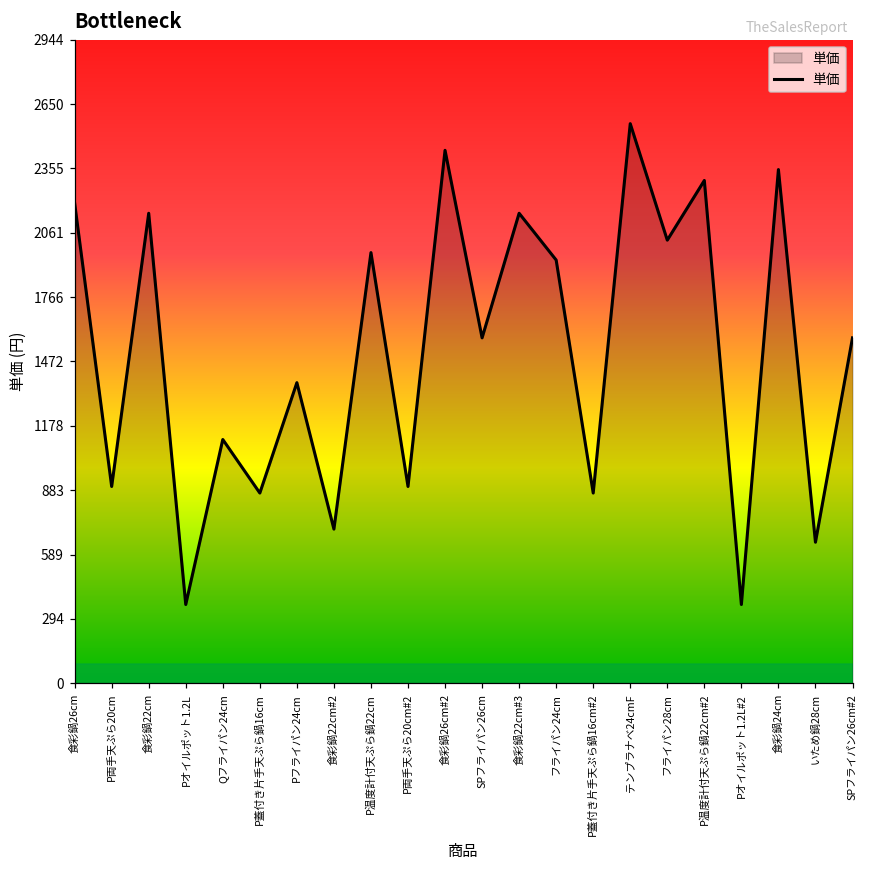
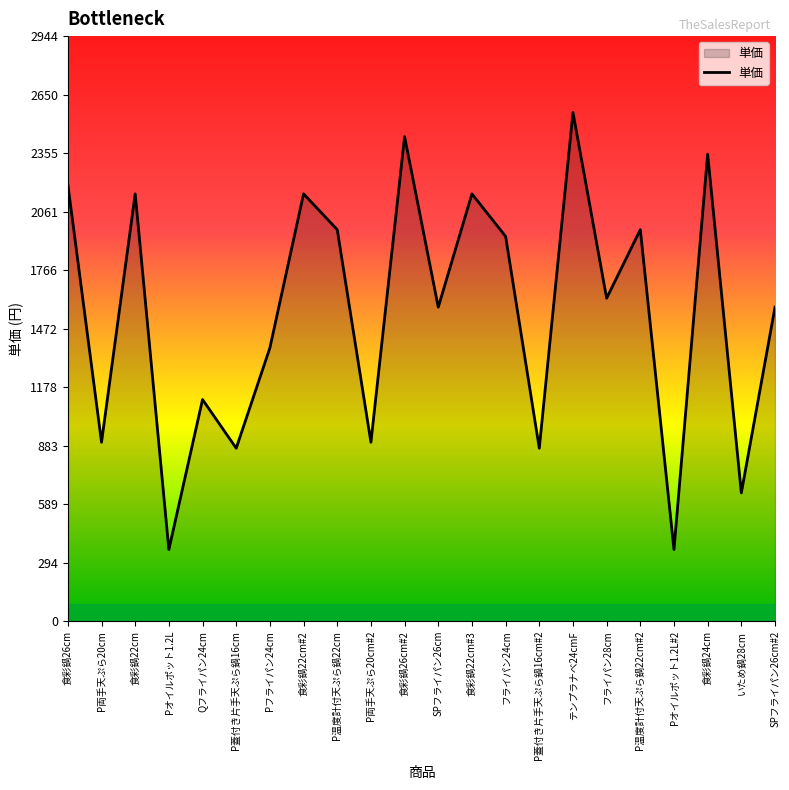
  {
    "食彩鍋26cm": 2200,
    "P両手天ぷら20cm": 900,
    "食彩鍋22cm": 2150,
    "Pオイルポット1.2L": 360,
    "Qフライパン24cm": 1120,
    "P蓋付き片手天ぷら鍋16cm": 870,
    "Pフライパン24cm": 1380,
-   "食彩鍋22cm#2": 710,
+   "食彩鍋22cm#2": 2150,
    "P温度計付天ぷら鍋22cm": 1970,
    "P両手天ぷら20cm#2": 900,
    "食彩鍋26cm#2": 2440,
    "SPフライパン26cm": 1580,
    "食彩鍋22cm#3": 2150,
    "フライパン24cm": 1940,
    "P蓋付き片手天ぷら鍋16cm#2": 870,
    "テンプラナベ24cmF": 2560,
-   "フライパン28cm": 2030,
-   "P温度計付天ぷら鍋22cm#2": 2300,
+   "フライパン28cm": 1630,
+   "P温度計付天ぷら鍋22cm#2": 1970,
    "Pオイルポット1.2L#2": 360,
    "食彩鍋24cm": 2350,
    "いため鍋28cm": 650,
    "SPフライパン26cm#2": 1580
  }
